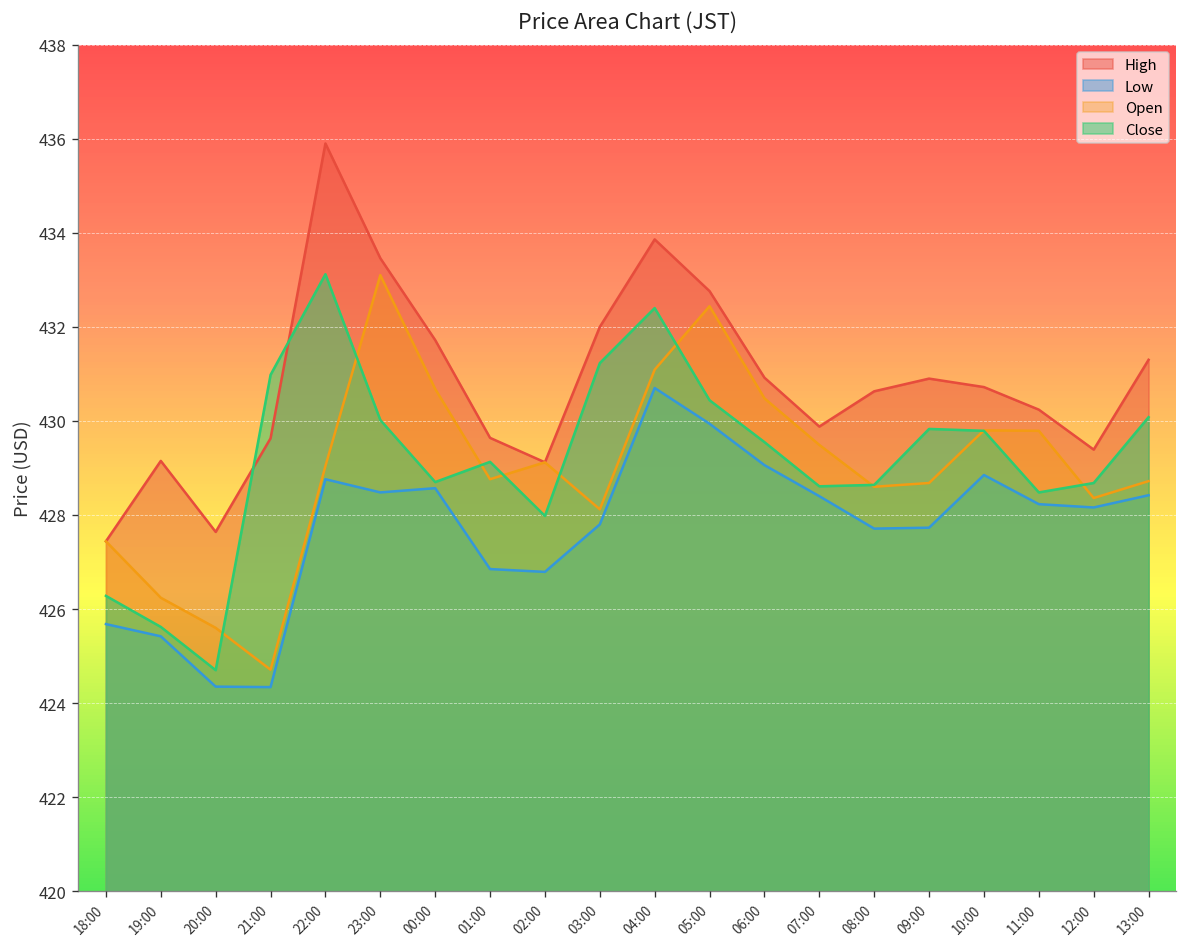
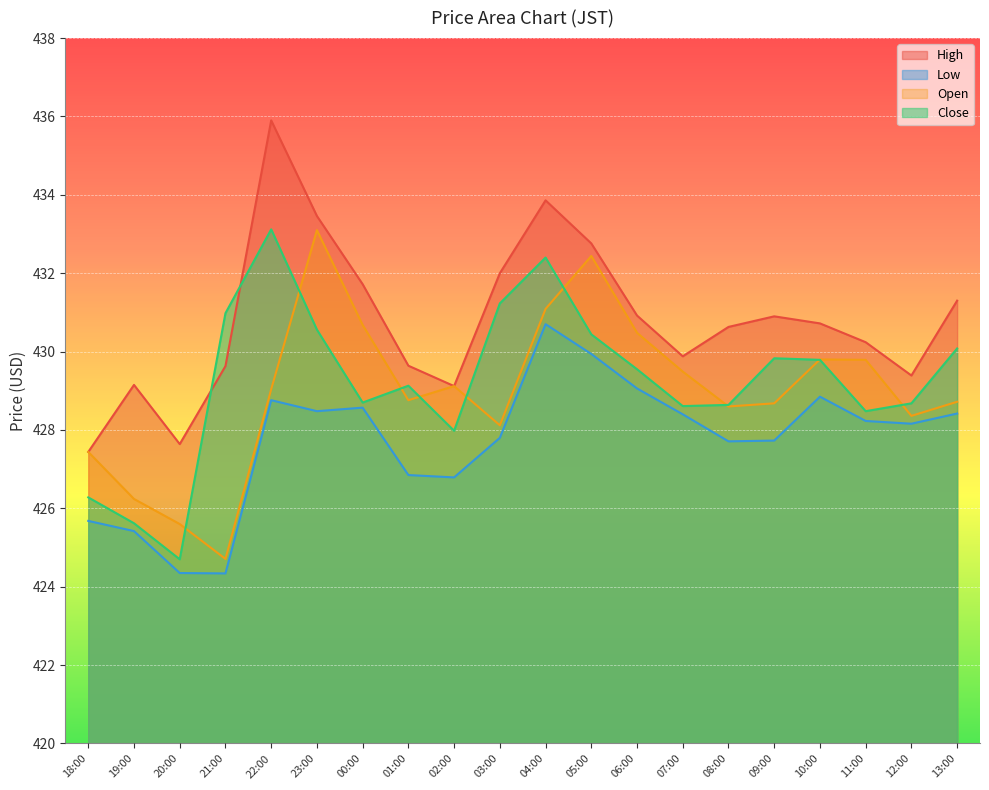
  {
    "Low": {
      "18:00": 425.7,
      "19:00": 425.4,
      "20:00": 424.4,
      "21:00": 424.3,
      "22:00": 428.8,
      "23:00": 428.5,
      "00:00": 428.6,
      "01:00": 426.9,
      "02:00": 426.8,
      "03:00": 427.8,
      "04:00": 430.7,
      "05:00": 429.9,
      "06:00": 429.1,
      "07:00": 428.4,
      "08:00": 427.7,
      "09:00": 427.7,
      "10:00": 428.9,
      "11:00": 428.2,
      "12:00": 428.2,
      "13:00": 428.4
    },
    "Close": {
      "18:00": 426.3,
      "19:00": 425.6,
      "20:00": 424.7,
      "21:00": 431.0,
      "22:00": 433.1,
-     "23:00": 430.0,
+     "23:00": 430.6,
      "00:00": 428.7,
      "01:00": 429.1,
      "02:00": 428.0,
      "03:00": 431.2,
      "04:00": 432.4,
      "05:00": 430.4,
      "06:00": 429.6,
      "07:00": 428.6,
      "09:00": 429.8,
      "11:00": 428.5,
      "12:00": 428.7,
      "13:00": 430.1
    }
  }
